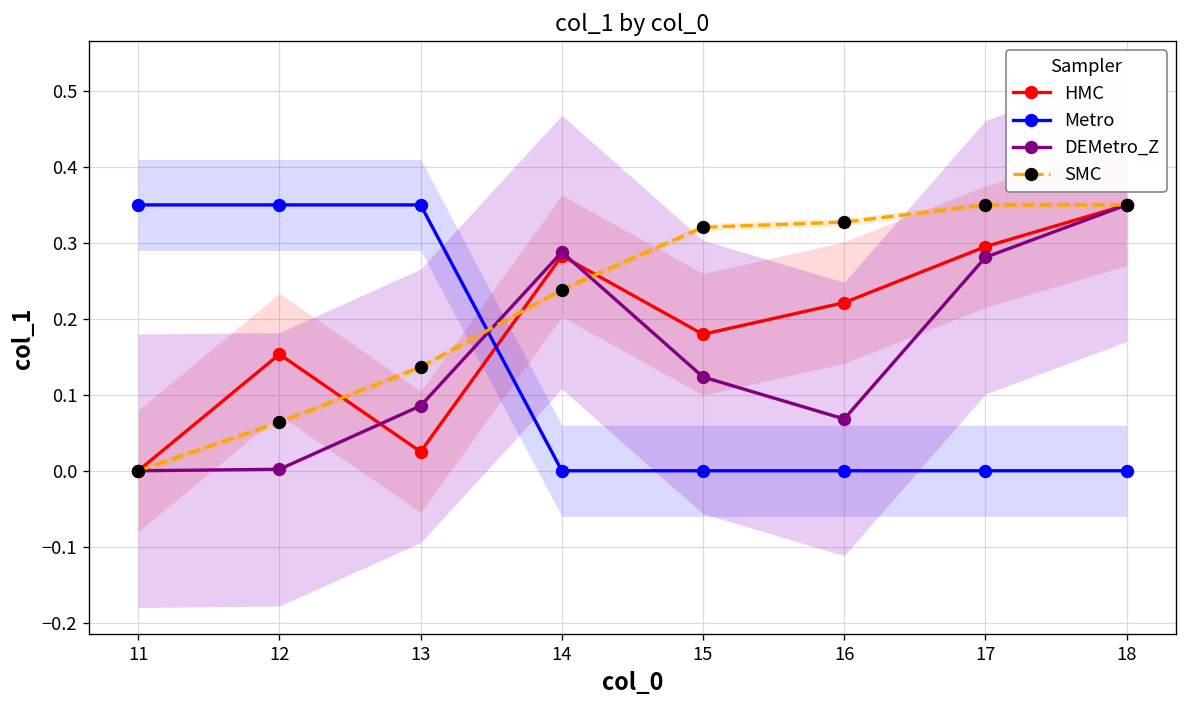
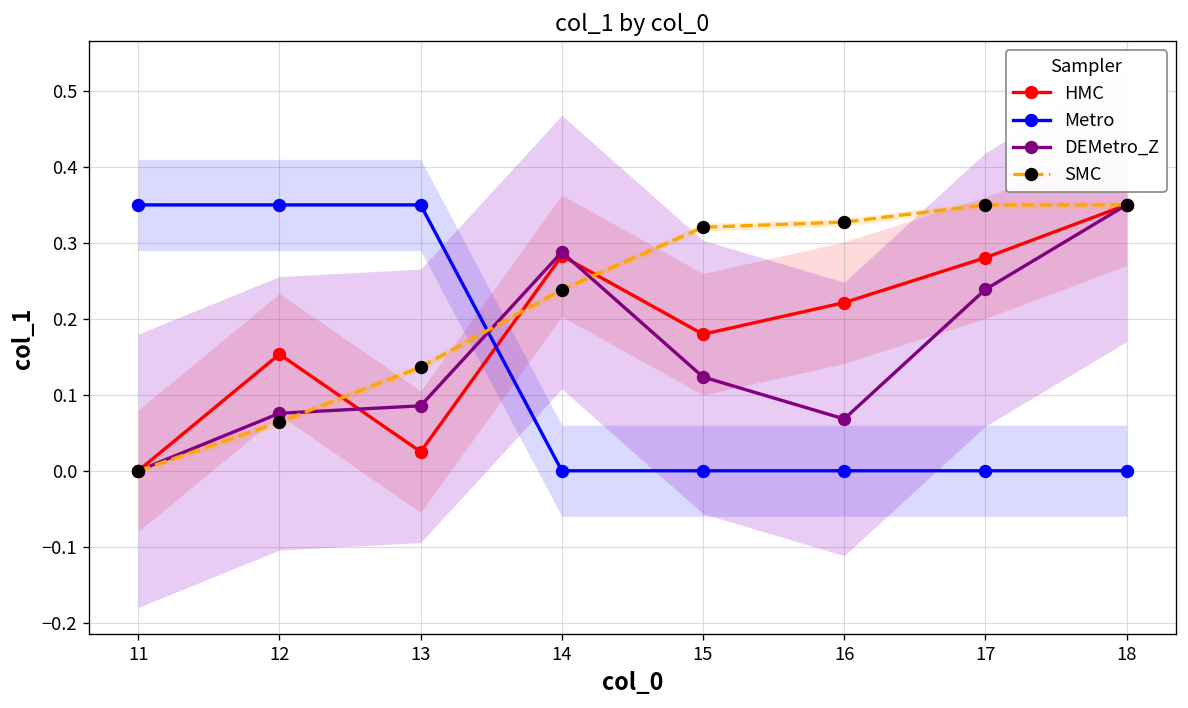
  {
    "HMC": {
      "12": 0.15,
      "13": 0.03,
      "14": 0.28,
      "15": 0.18,
      "16": 0.22,
-     "17": 0.30
+     "17": 0.28
    },
    "Metro": {
      "11": 0.35,
      "12": 0.35,
      "13": 0.35,
      "14": 0.00,
      "15": 0.00,
      "16": 0.00,
      "17": 0.00,
      "18": 0.00
    },
    "DEMetro_Z": {
-     "12": 0.00,
+     "12": 0.08,
      "13": 0.09,
      "14": 0.29,
      "15": 0.12,
      "16": 0.07,
-     "17": 0.28
+     "17": 0.24
    }
  }
